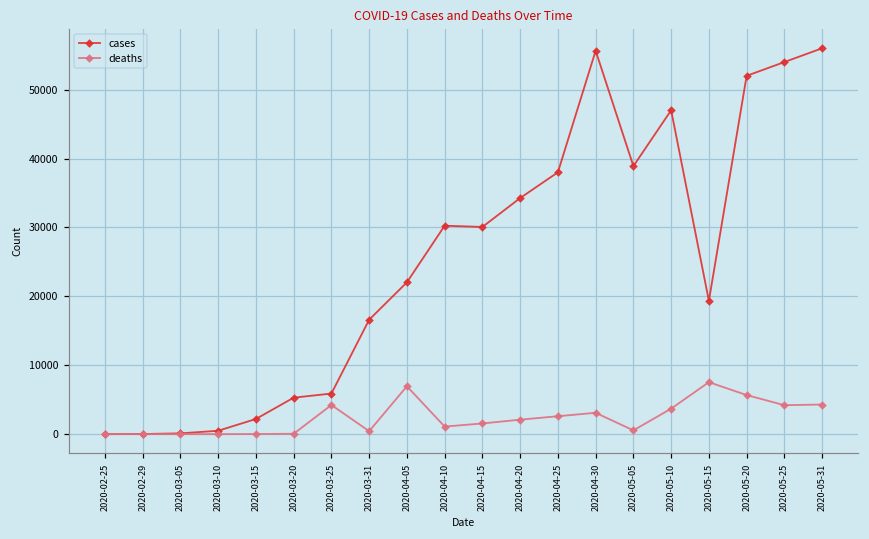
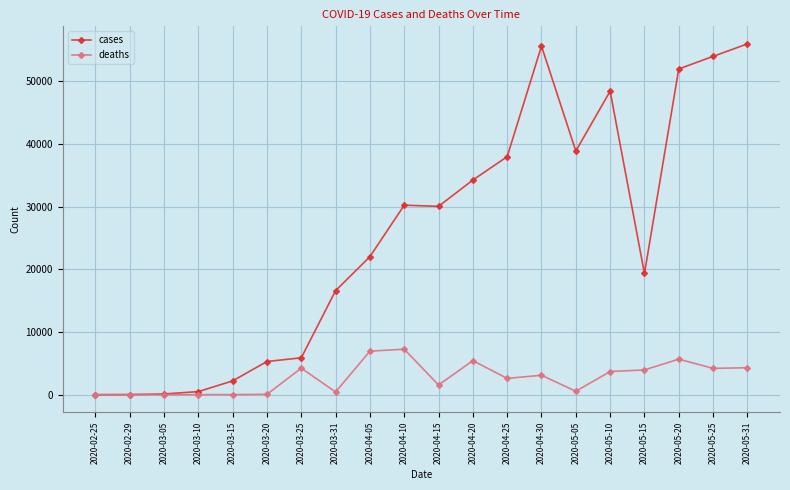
  {
    "cases": {
      "2020-03-10": 0,
      "2020-03-15": 2000,
      "2020-03-20": 5000,
      "2020-03-25": 6000,
      "2020-03-31": 17000,
      "2020-04-05": 22000,
      "2020-04-10": 30000,
      "2020-04-15": 30000,
      "2020-04-20": 34000,
      "2020-04-25": 38000,
      "2020-04-30": 56000,
      "2020-05-05": 39000,
-     "2020-05-10": 47000,
+     "2020-05-10": 48000,
      "2020-05-15": 19000,
      "2020-05-20": 52000,
      "2020-05-25": 54000,
      "2020-05-31": 56000
    },
    "deaths": {
      "2020-03-10": 0,
      "2020-03-15": 0,
      "2020-03-20": 0,
      "2020-03-25": 4000,
      "2020-03-31": 0,
      "2020-04-05": 7000,
-     "2020-04-10": 1000,
+     "2020-04-10": 7000,
      "2020-04-15": 2000,
-     "2020-04-20": 2000,
+     "2020-04-20": 5000,
      "2020-04-25": 3000,
      "2020-04-30": 3000,
      "2020-05-05": 1000,
      "2020-05-10": 4000,
-     "2020-05-15": 8000,
+     "2020-05-15": 4000,
      "2020-05-20": 6000,
      "2020-05-25": 4000,
      "2020-05-31": 4000
    }
  }
